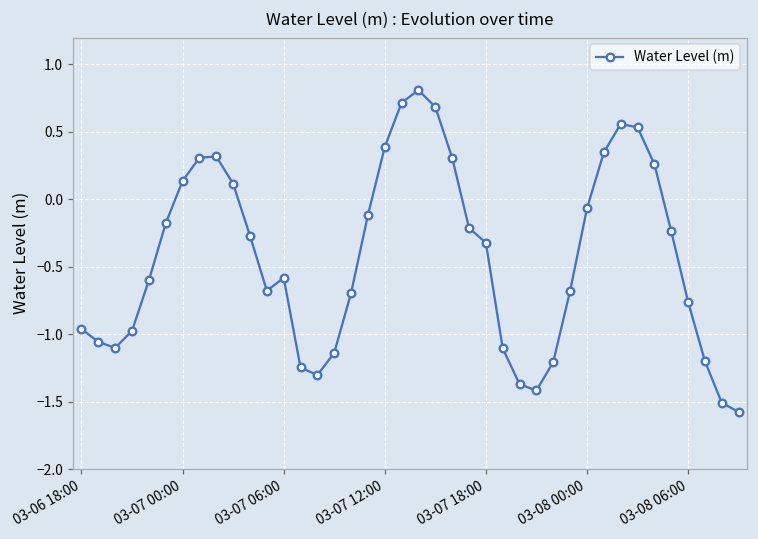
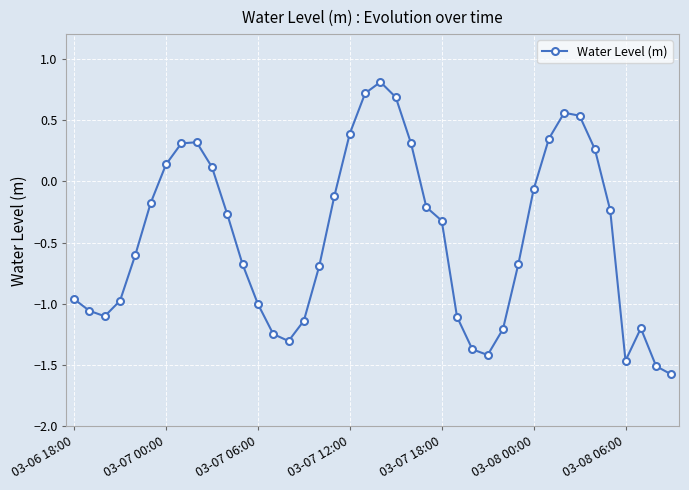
  {
    "03-06 18:00": -0.96,
    "03-07 00:00": 0.14,
-   "03-07 06:00": -0.58,
+   "03-07 06:00": -1.00,
    "03-07 12:00": 0.39,
    "03-07 18:00": -0.32,
    "03-08 00:00": -0.07,
-   "03-08 06:00": -0.76
+   "03-08 06:00": -1.46
  }
